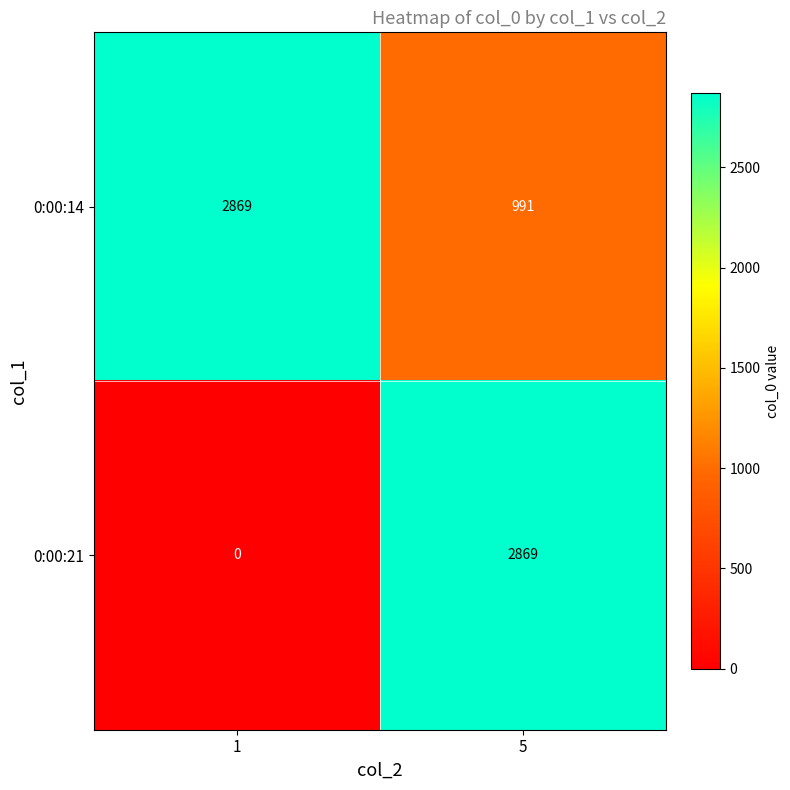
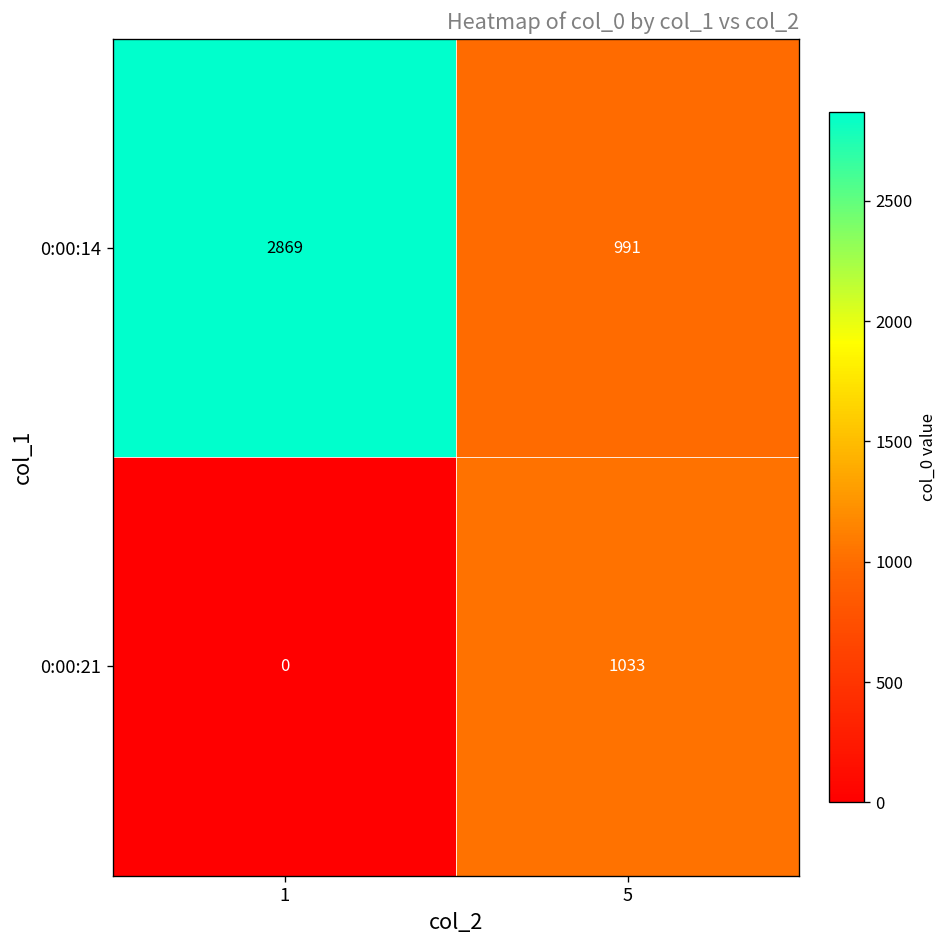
  {
    "0:00:14": {
      "1": 2869,
      "5": 991
    },
    "0:00:21": {
      "1": 0,
-     "5": 2869
+     "5": 1033
    }
  }
